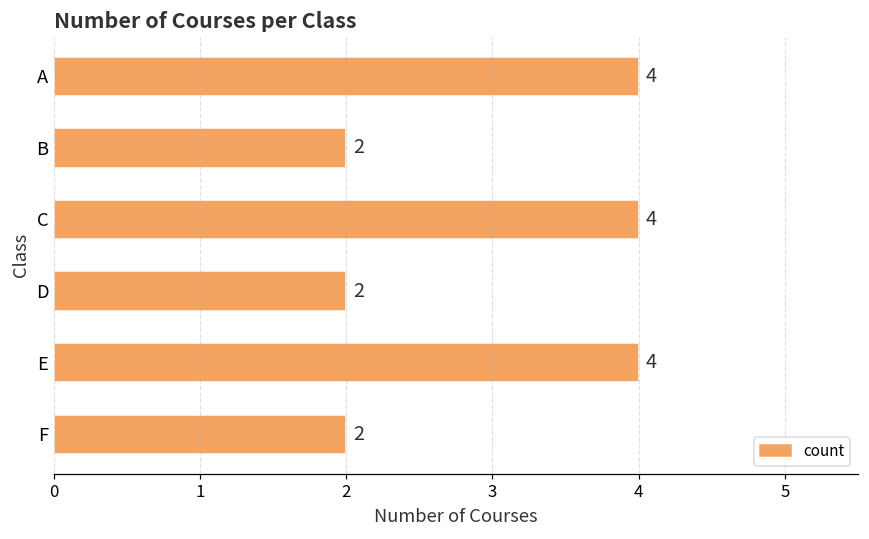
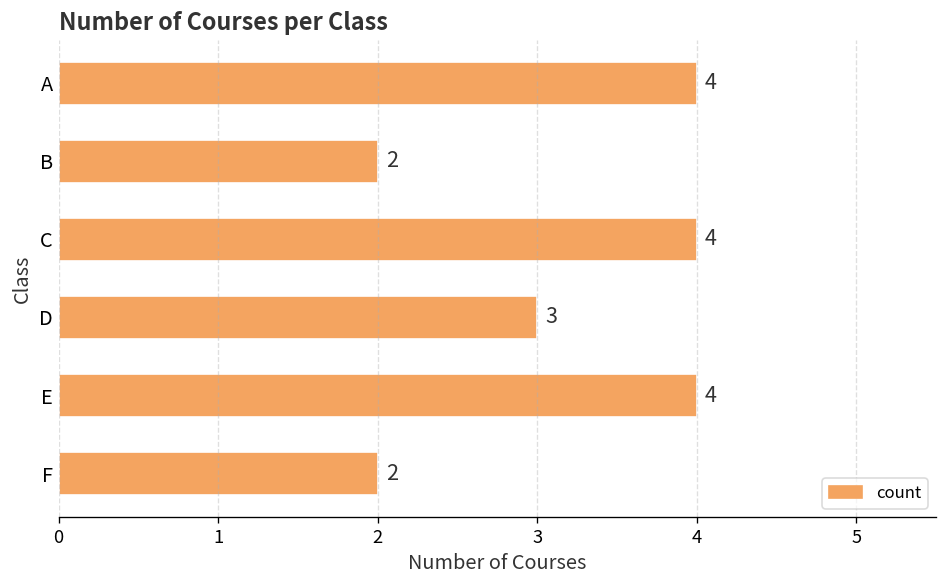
  {
    "A": 4,
    "B": 2,
    "C": 4,
-   "D": 2,
+   "D": 3,
    "E": 4,
    "F": 2
  }
